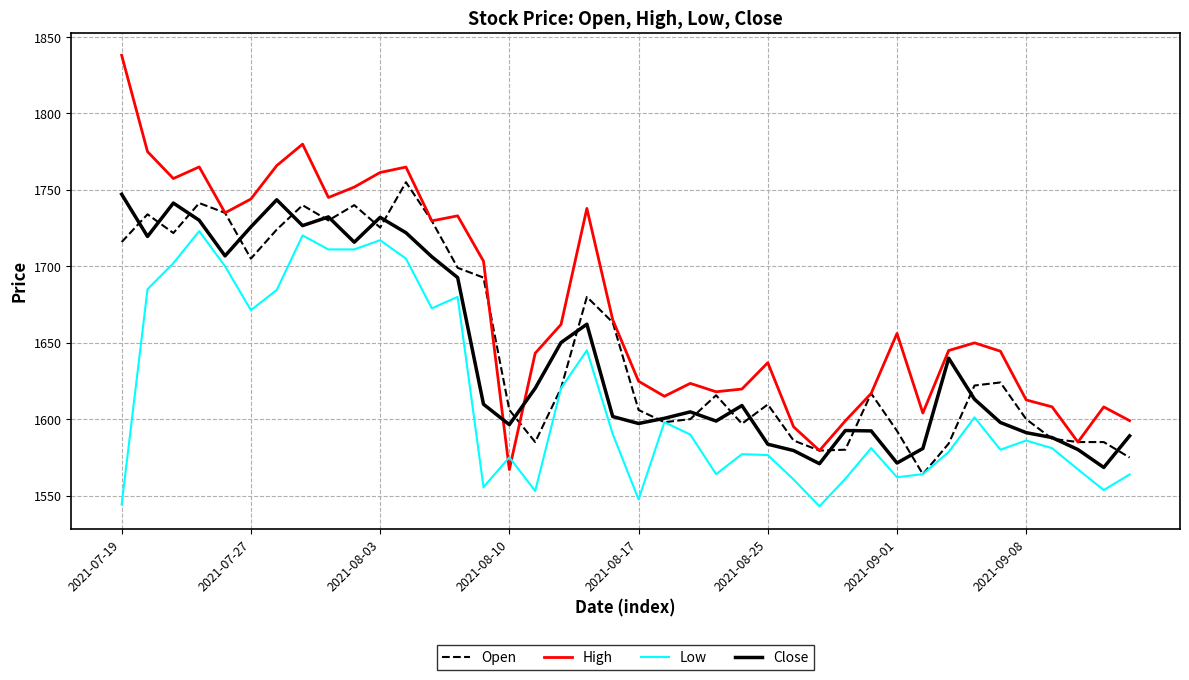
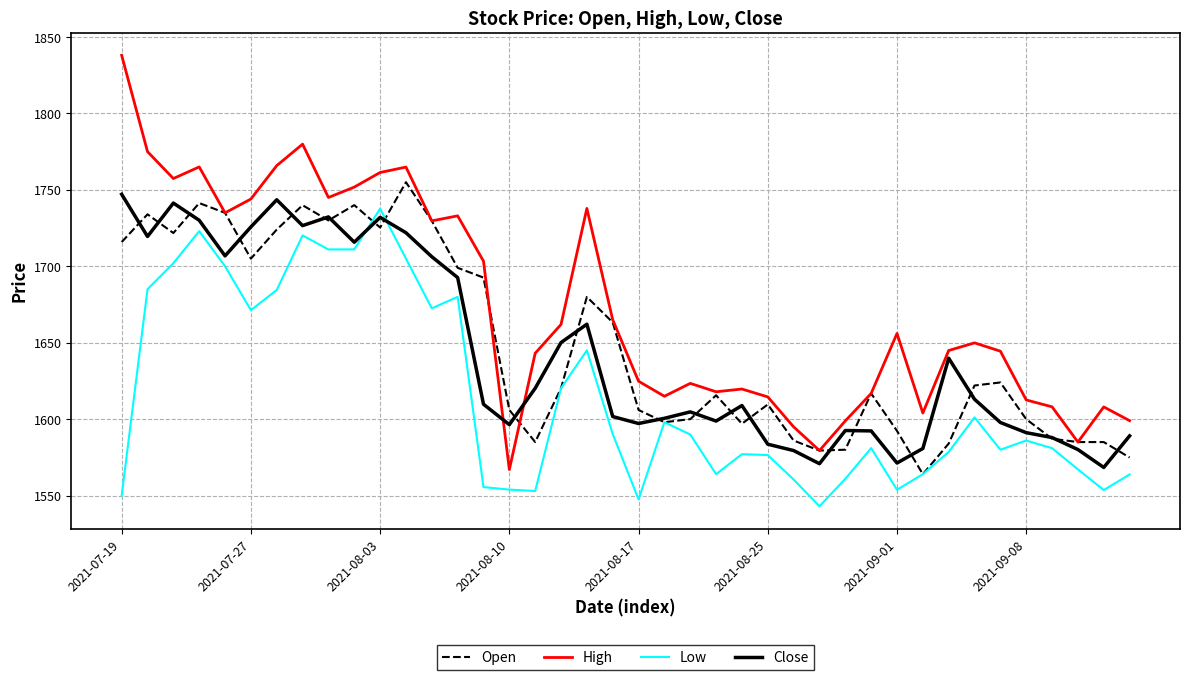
  {
    "High": {
      "2021-07-19": 1838,
      "2021-07-27": 1744,
      "2021-08-03": 1761,
      "2021-08-10": 1567,
      "2021-08-17": 1625,
-     "2021-08-25": 1637,
+     "2021-08-25": 1615,
      "2021-09-01": 1656,
      "2021-09-08": 1613
    },
    "Low": {
-     "2021-07-19": 1544,
+     "2021-07-19": 1550,
      "2021-07-27": 1671,
-     "2021-08-03": 1717,
-     "2021-08-10": 1575,
+     "2021-08-03": 1738,
+     "2021-08-10": 1554,
      "2021-08-17": 1548,
      "2021-08-25": 1577,
-     "2021-09-01": 1562,
+     "2021-09-01": 1554,
      "2021-09-08": 1586
    }
  }
